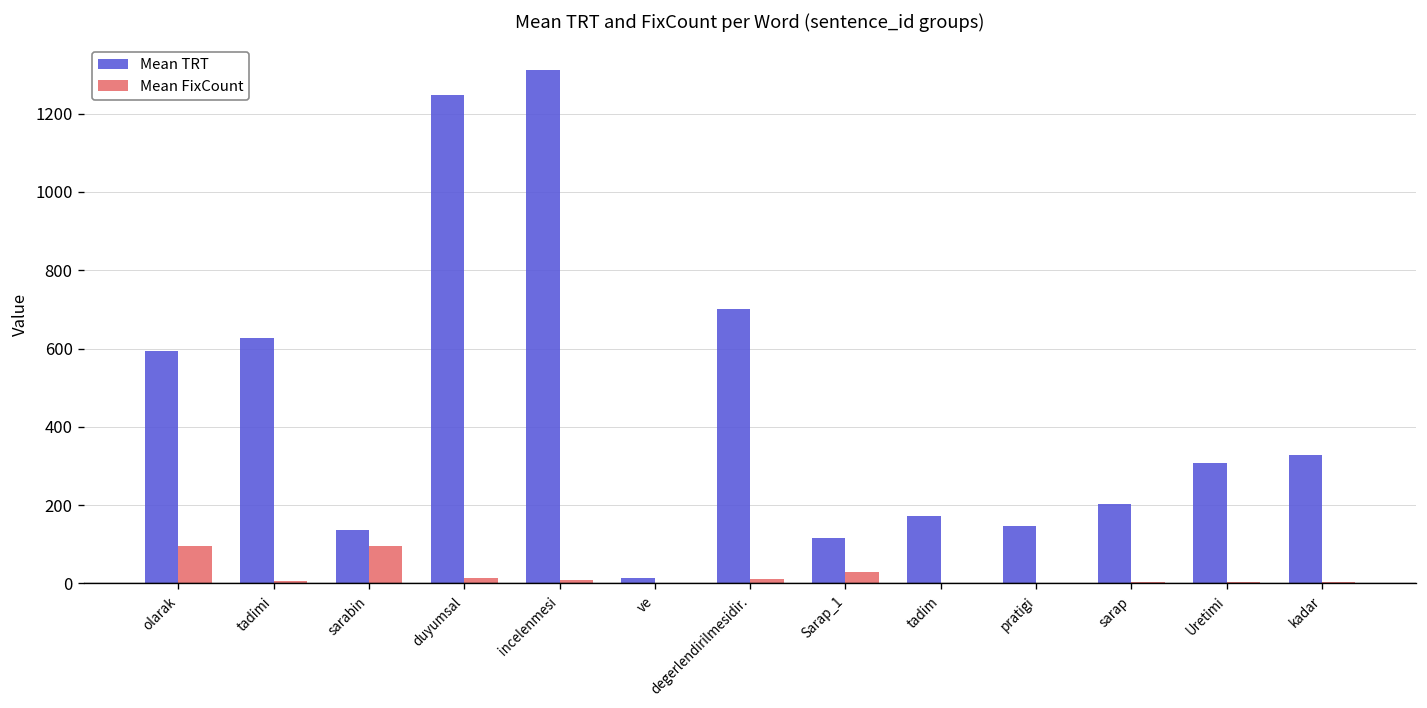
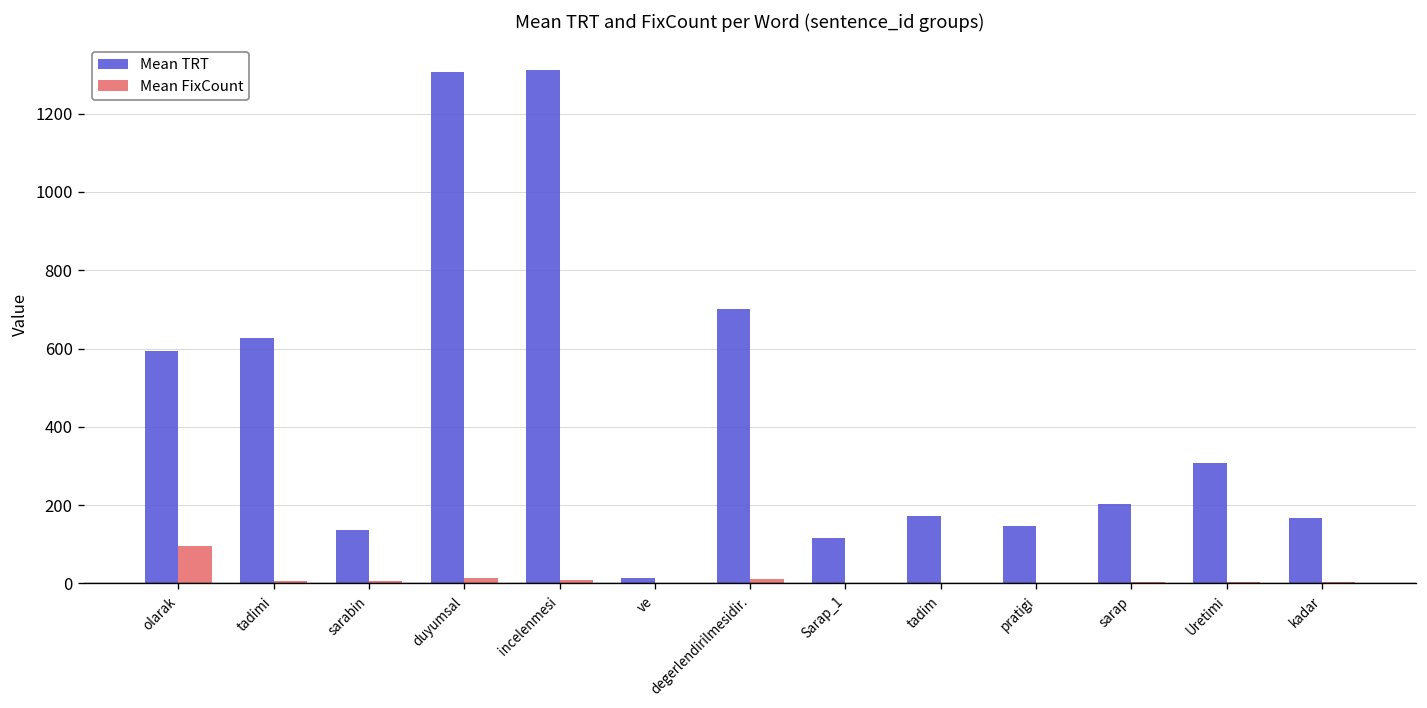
  {
    "Mean TRT": {
      "olarak": 600,
      "tadimi": 630,
      "sarabin": 140,
-     "duyumsal": 1250,
+     "duyumsal": 1310,
      "incelenmesi": 1310,
      "ve": 10,
      "degerlendirilmesidir.": 700,
      "Sarap_1": 120,
      "tadim": 170,
      "pratigi": 150,
      "sarap": 200,
      "Uretimi": 310,
-     "kadar": 330
+     "kadar": 170
    },
    "Mean FixCount": {
      "olarak": 100,
-     "sarabin": 100,
+     "sarabin": 10,
      "duyumsal": 20,
      "incelenmesi": 10,
      "degerlendirilmesidir.": 10,
-     "Sarap_1": 30
+     "Sarap_1": 0
    }
  }
